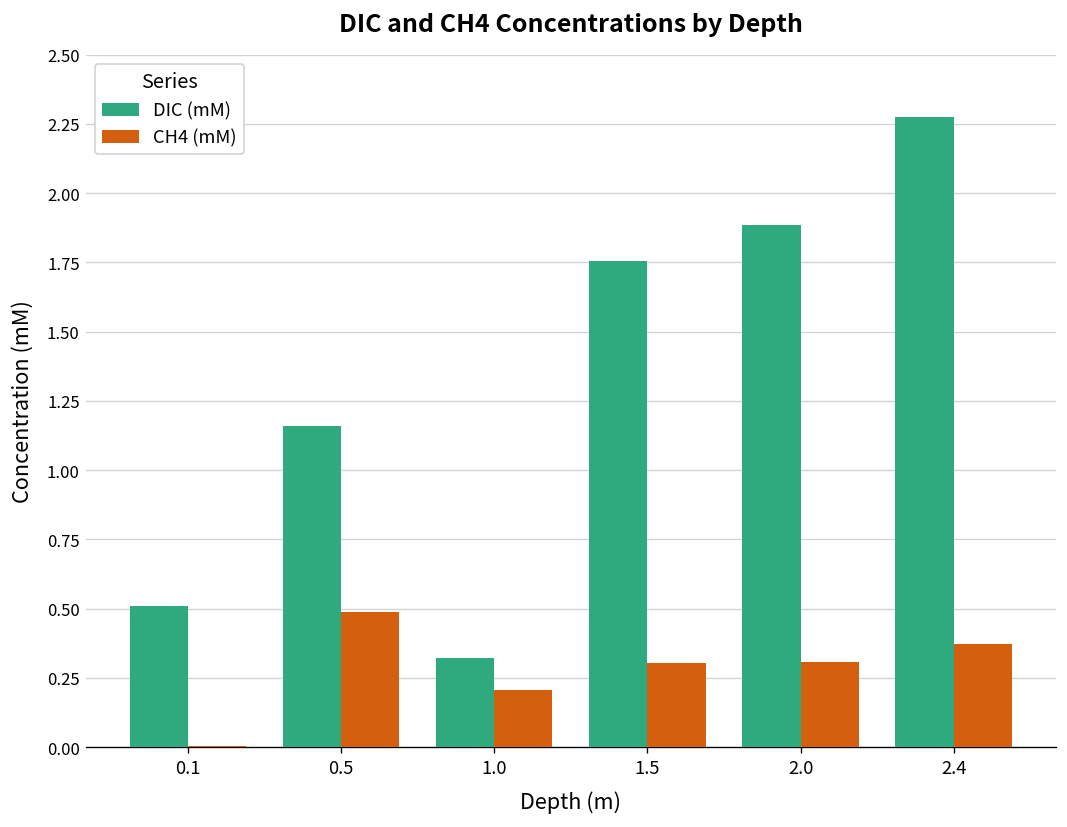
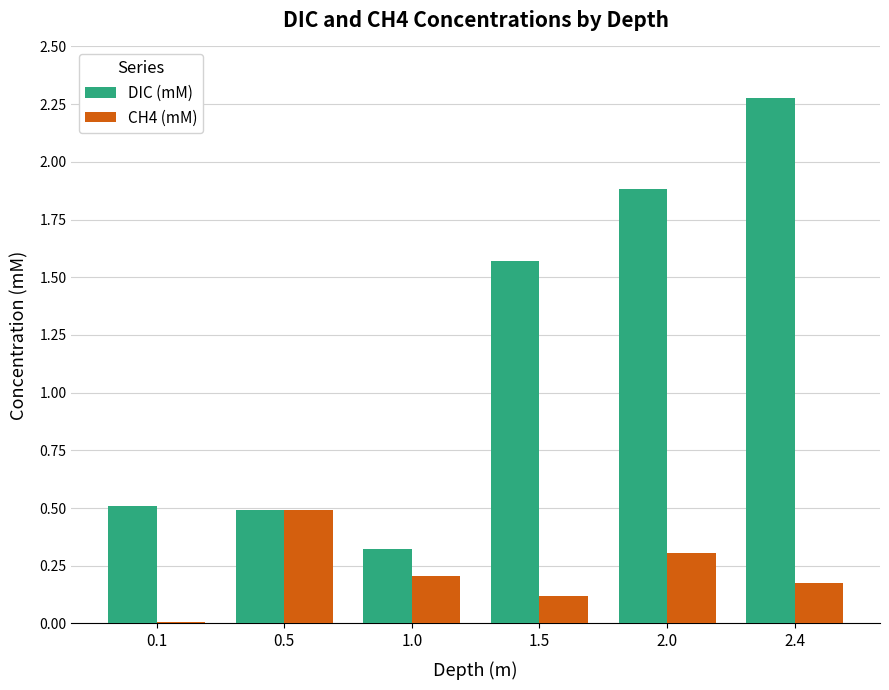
  {
    "DIC (mM)": {
      "0.1": 0.51,
-     "0.5": 1.16,
+     "0.5": 0.49,
      "1.0": 0.32,
-     "1.5": 1.76,
+     "1.5": 1.57,
      "2.0": 1.88,
      "2.4": 2.27
    },
    "CH4 (mM)": {
      "0.5": 0.49,
      "1.0": 0.21,
-     "1.5": 0.31,
+     "1.5": 0.12,
      "2.0": 0.31,
-     "2.4": 0.37
+     "2.4": 0.18
    }
  }
